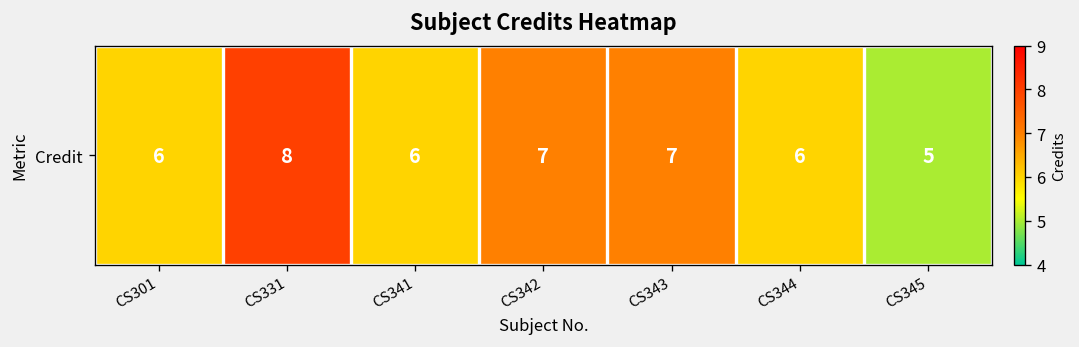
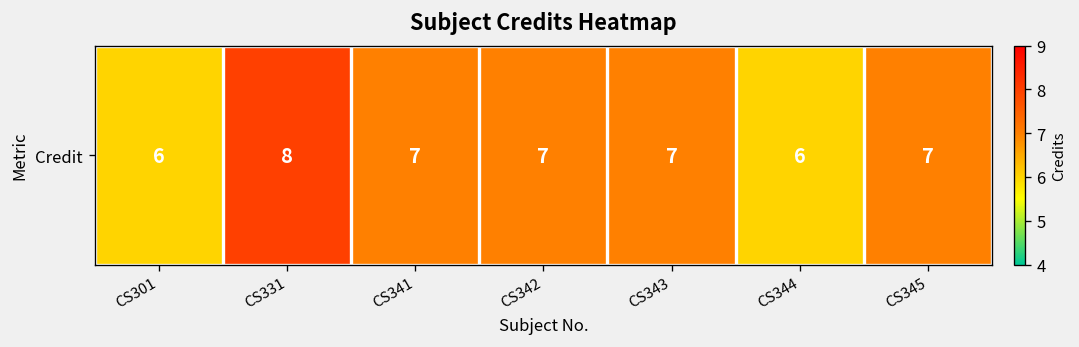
  {
    "Credit": {
      "CS301": 6,
      "CS331": 8,
-     "CS341": 6,
+     "CS341": 7,
      "CS342": 7,
      "CS343": 7,
      "CS344": 6,
-     "CS345": 5
+     "CS345": 7
    }
  }
